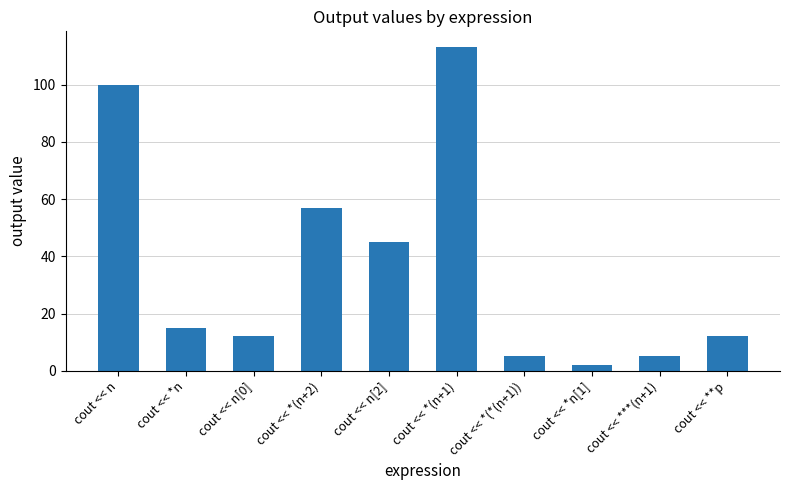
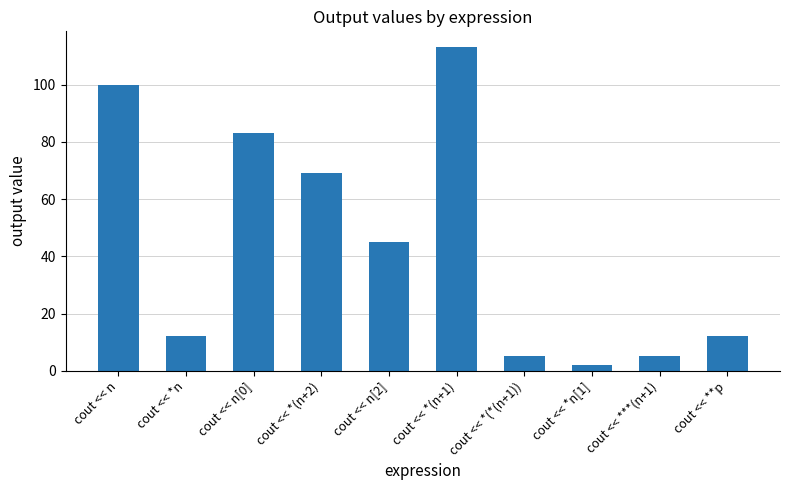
  {
    "cout << n": 100,
-   "cout << *n": 15,
-   "cout << n[0]": 12,
-   "cout << *(n+2)": 57,
+   "cout << *n": 12,
+   "cout << n[0]": 83,
+   "cout << *(n+2)": 69,
    "cout << n[2]": 45,
    "cout << *(n+1)": 113,
    "cout << *(*(n+1))": 5,
    "cout << *n[1]": 2,
    "cout << ***(n+1)": 5,
    "cout << **p": 12
  }
